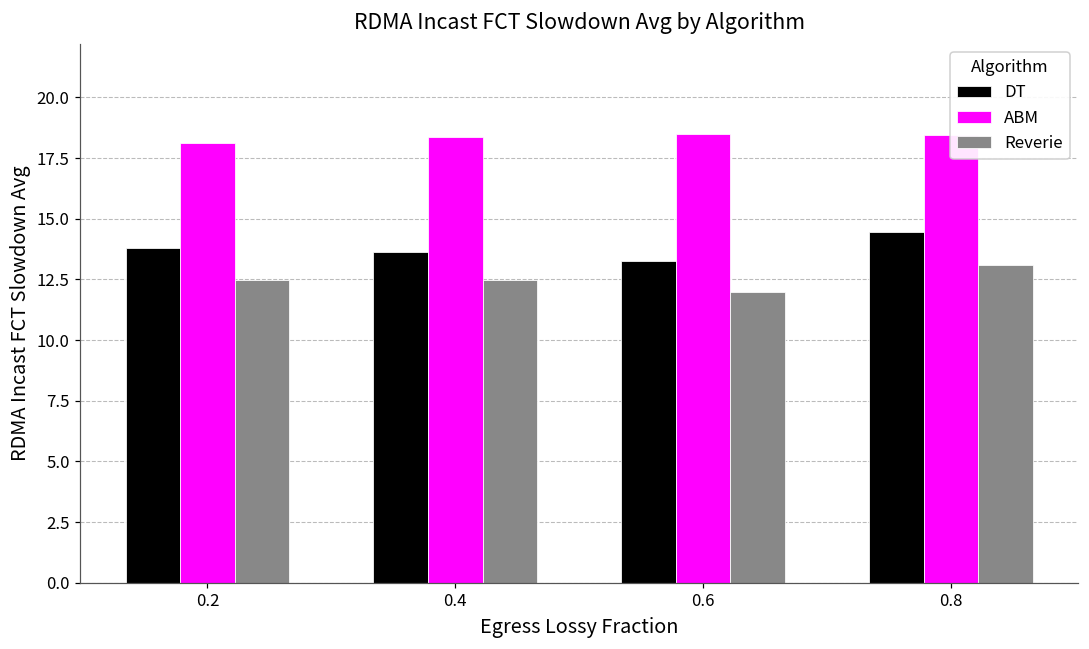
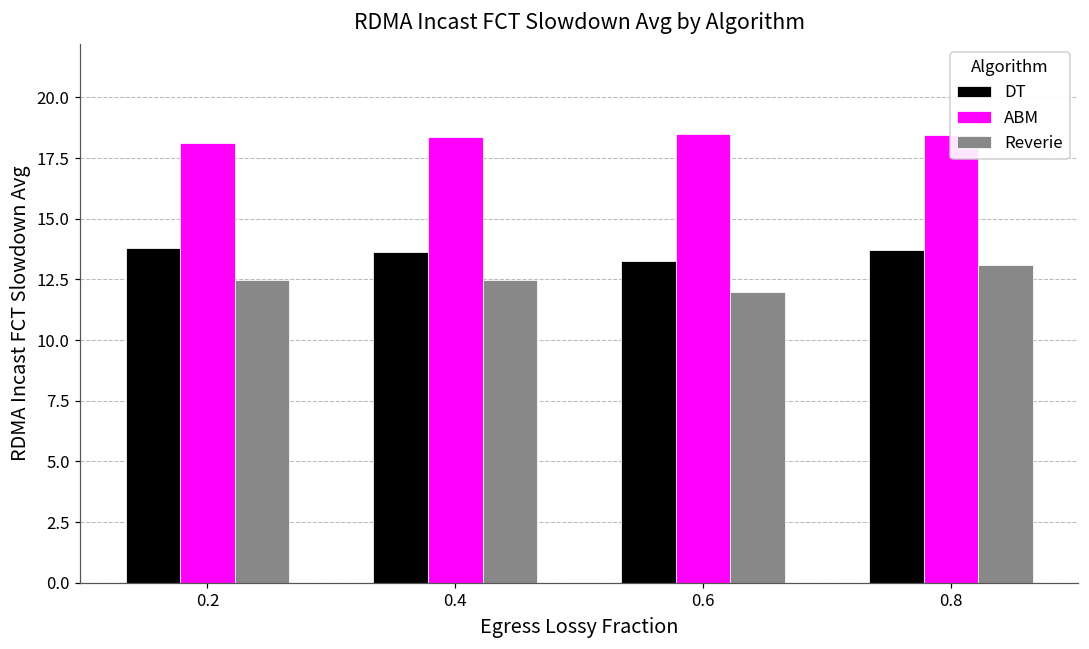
  {
    "DT": {
      "0.2": 13.8,
      "0.4": 13.6,
      "0.6": 13.3,
-     "0.8": 14.4
+     "0.8": 13.7
    },
    "ABM": {
      "0.2": 18.1,
      "0.4": 18.4,
      "0.6": 18.5
    },
    "Reverie": {
      "0.2": 12.5,
      "0.4": 12.5,
      "0.6": 12.0,
      "0.8": 13.1
    }
  }
